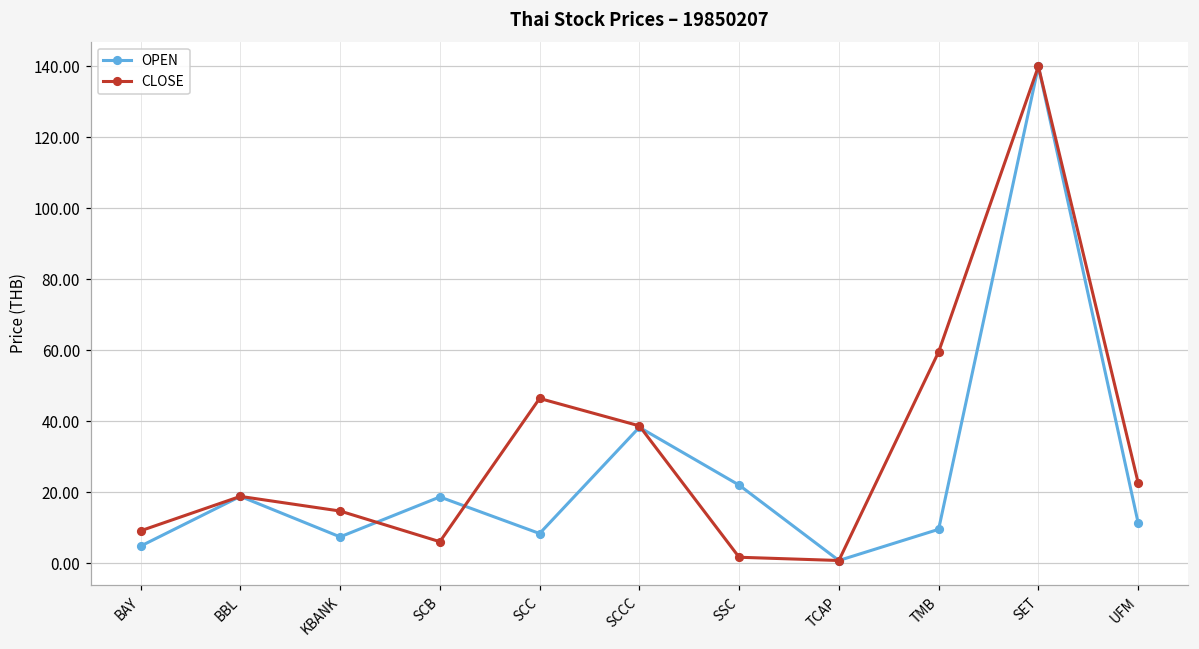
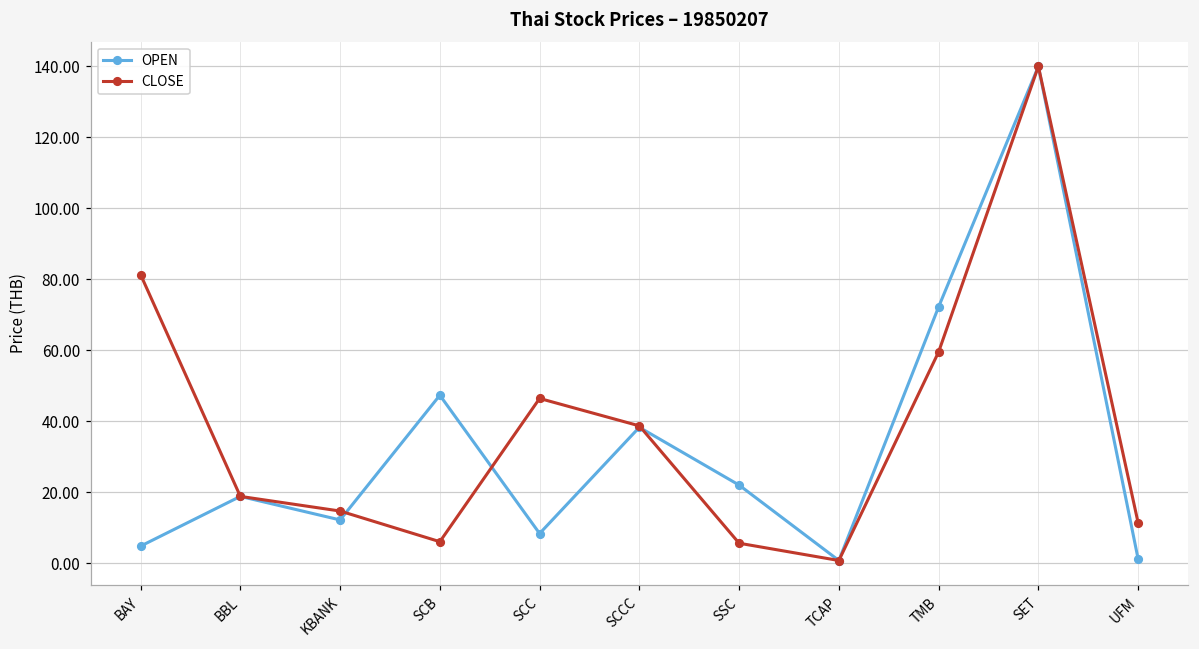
  {
    "OPEN": {
      "BAY": 5,
-     "KBANK": 7,
-     "SCB": 19,
+     "KBANK": 12,
+     "SCB": 47,
      "SCC": 8,
      "SSC": 22,
-     "TMB": 10,
-     "UFM": 11
+     "TMB": 72,
+     "UFM": 1
    },
    "CLOSE": {
-     "BAY": 9,
+     "BAY": 81,
      "KBANK": 15,
      "SCB": 6,
      "SCC": 46,
-     "SSC": 2,
+     "SSC": 6,
      "TMB": 60,
-     "UFM": 23
+     "UFM": 11
    }
  }
